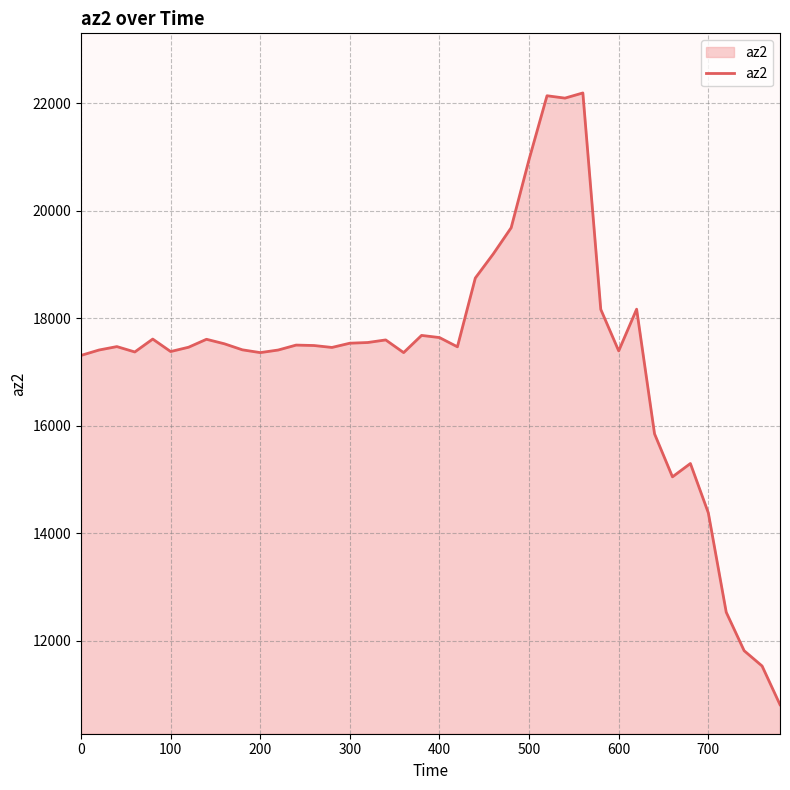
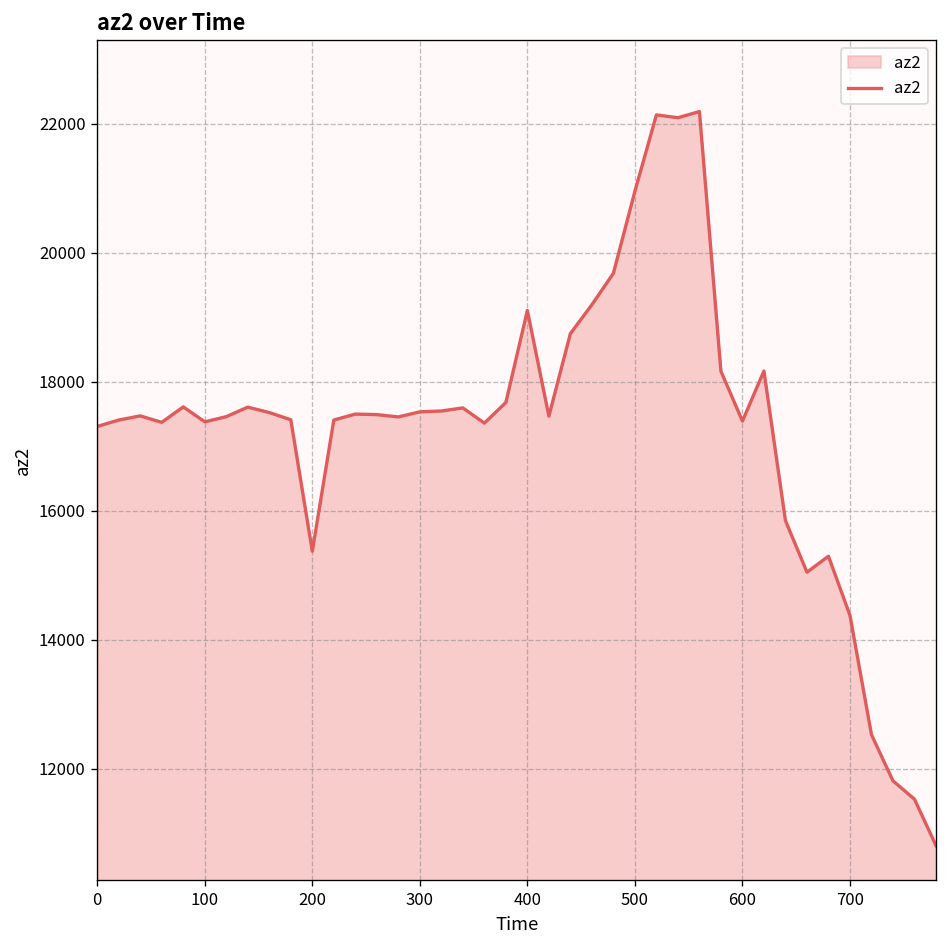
  {
    "0": 17300,
    "100": 17400,
-   "200": 17400,
+   "200": 15400,
    "300": 17500,
-   "400": 17600,
+   "400": 19100,
    "500": 21000,
    "600": 17400,
    "700": 14400
  }
